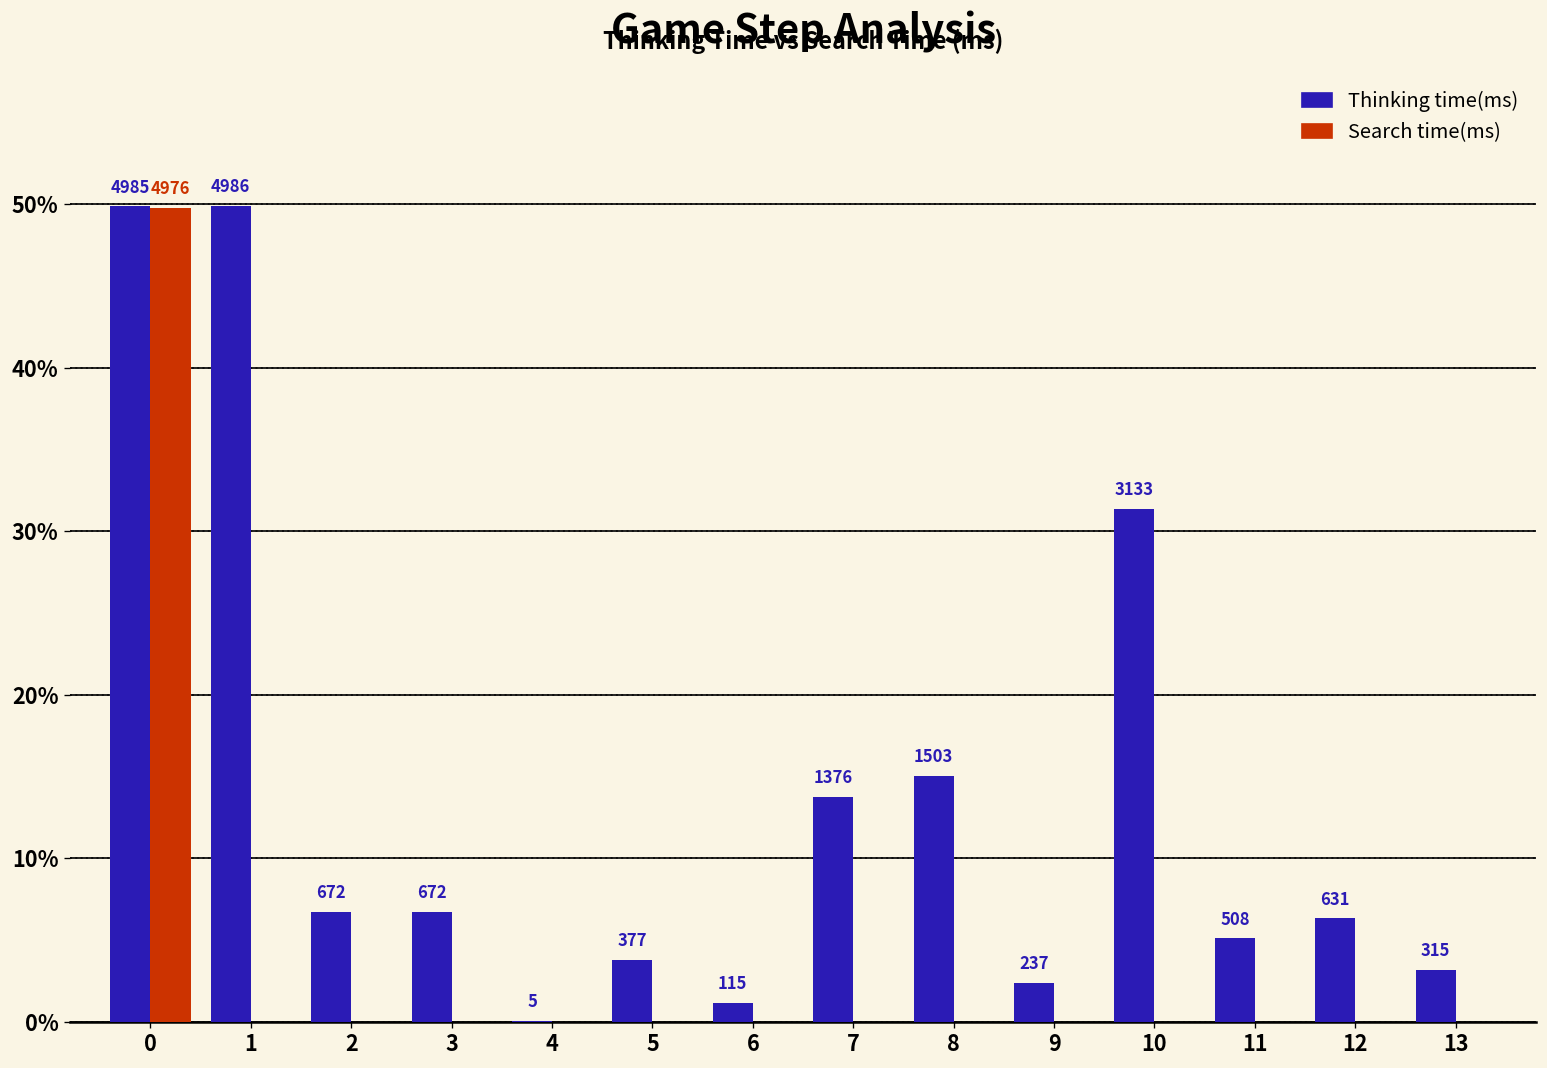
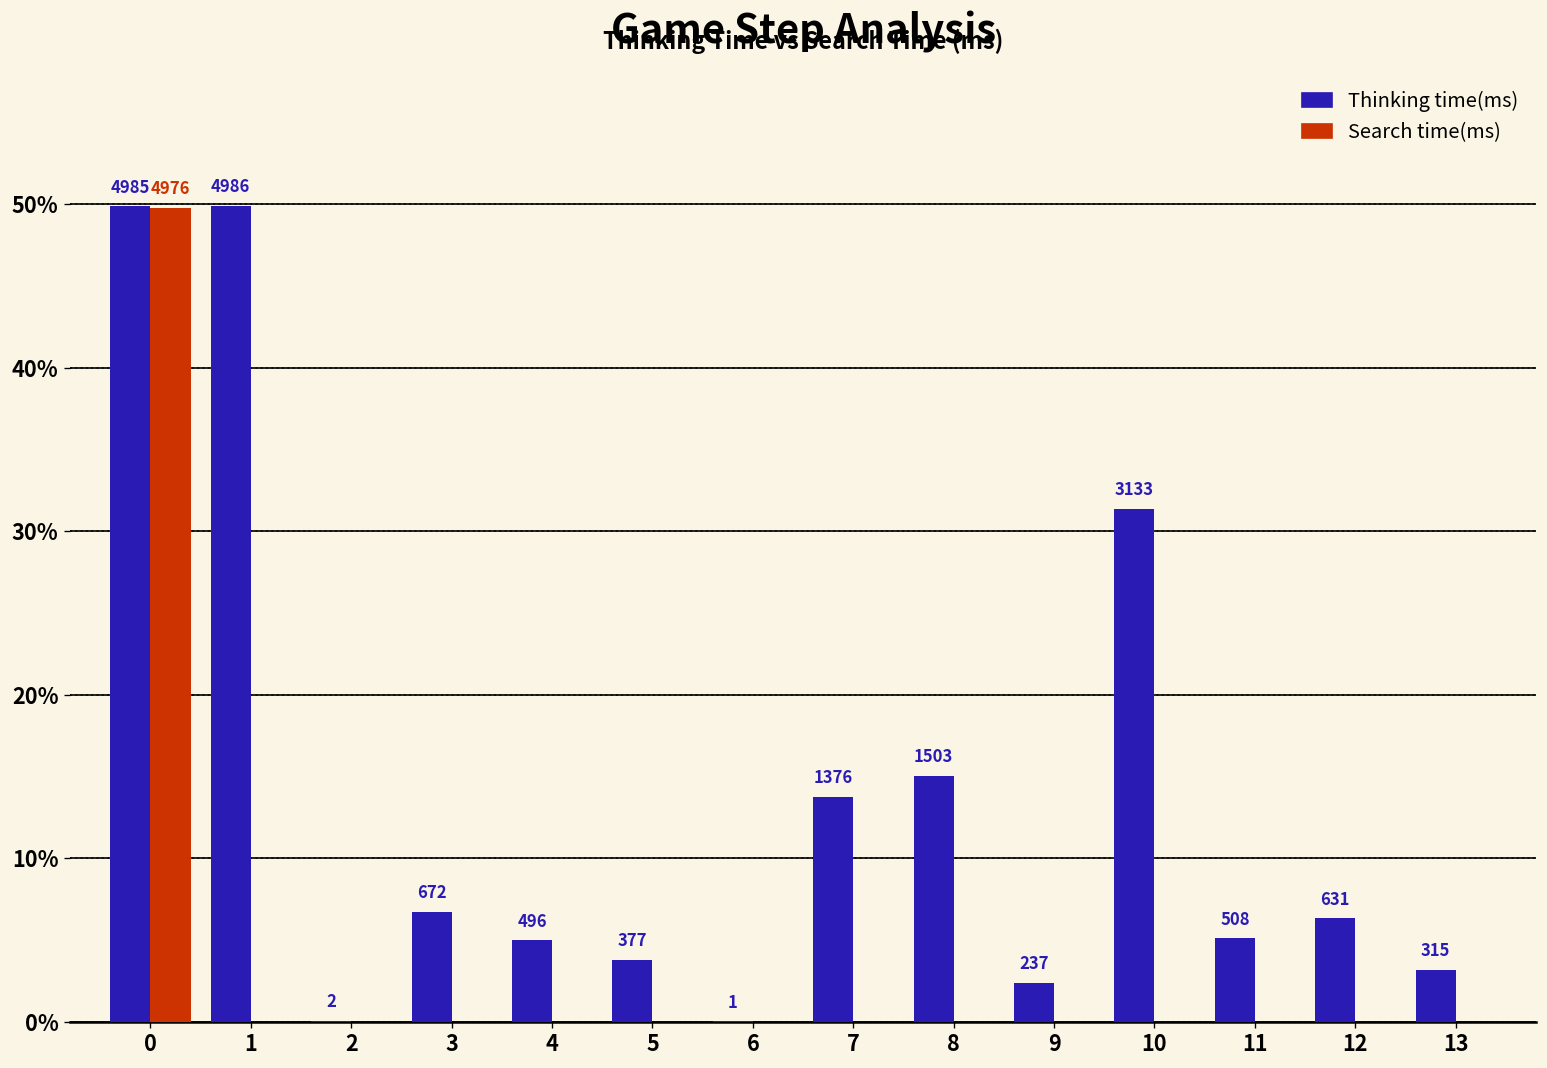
  {
    "Thinking time(ms)": {
      "0": 4985,
      "1": 4986,
-     "2": 672,
+     "2": 2,
      "3": 672,
-     "4": 5,
+     "4": 496,
      "5": 377,
-     "6": 115,
+     "6": 1,
      "7": 1376,
      "8": 1503,
      "9": 237,
      "10": 3133,
      "11": 508,
      "12": 631,
      "13": 315
    },
    "Search time(ms)": {
      "0": 4976
    }
  }
